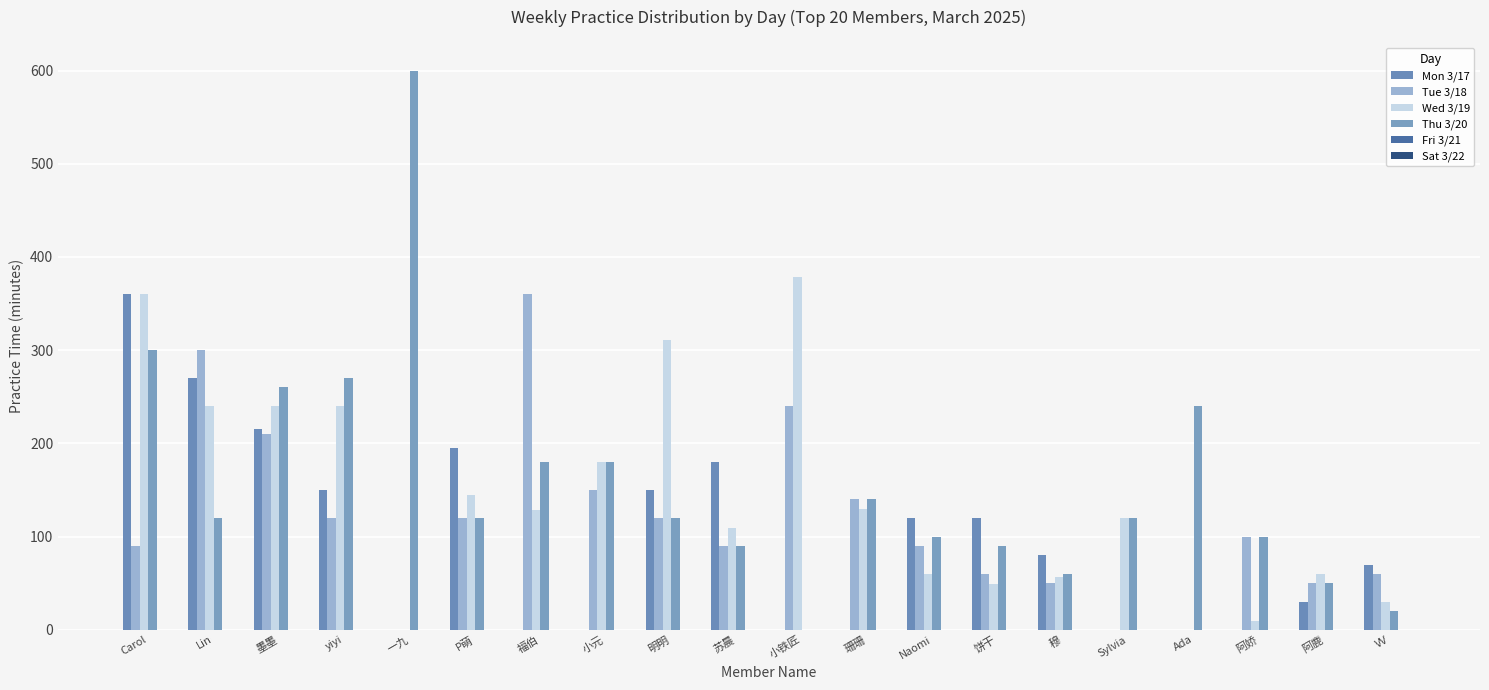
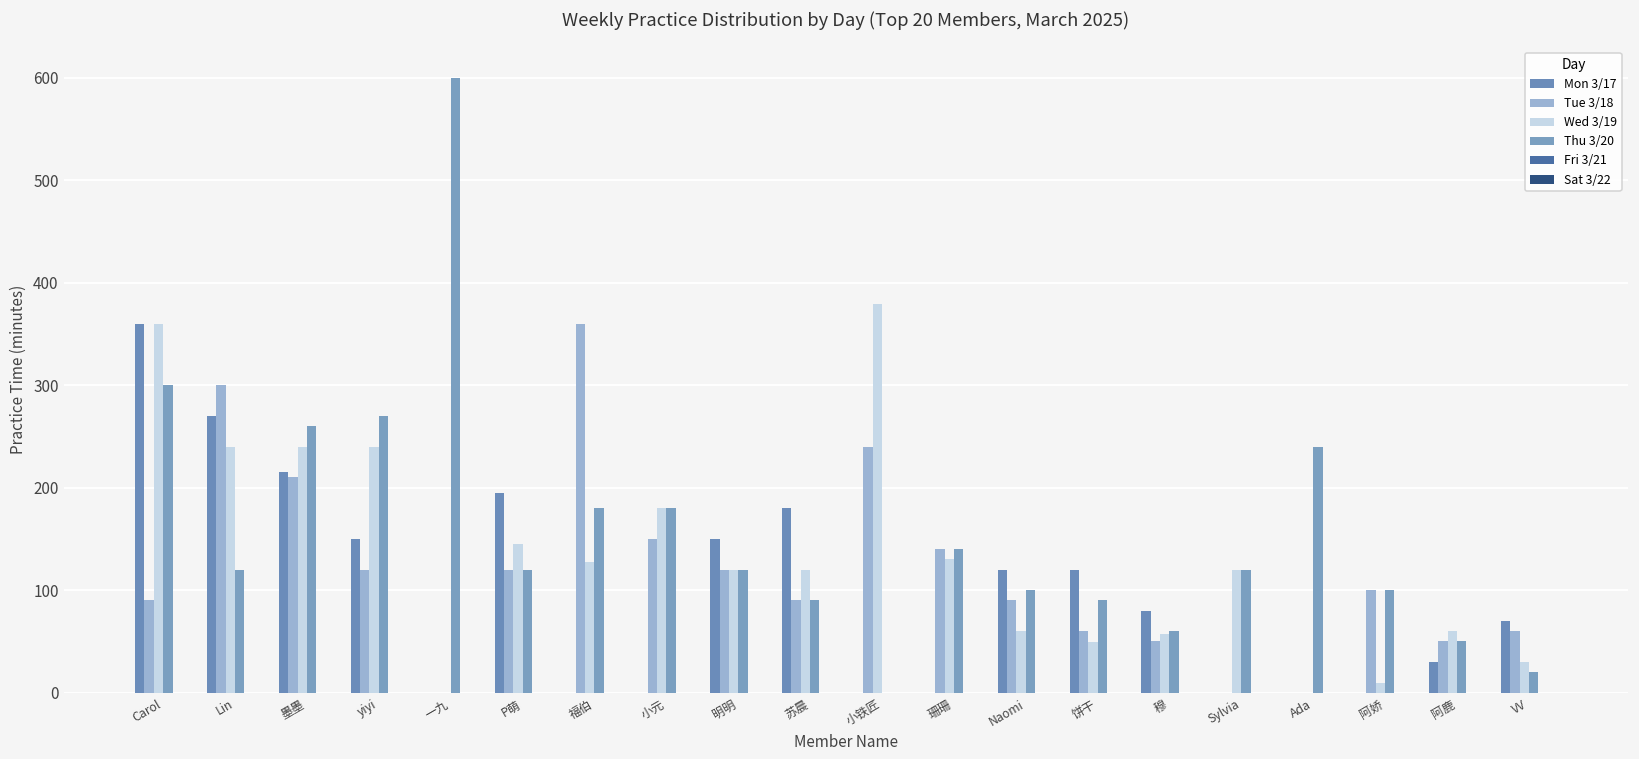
  {
    "Wed 3/19": {
      "Carol": 360,
      "Lin": 240,
      "墨墨": 240,
      "yiyi": 240,
      "一九": 0,
      "P萌": 150,
      "福伯": 130,
      "小元": 180,
-     "明明": 310,
-     "苏晨": 110,
+     "明明": 120,
+     "苏晨": 120,
      "小铁匠": 380,
      "珊珊": 130,
      "Naomi": 60,
      "饼干": 50,
      "穆": 60,
      "Sylvia": 120,
      "Ada": 0,
      "阿娇": 10,
      "阿鹿": 60,
      "VV": 30
    }
  }
